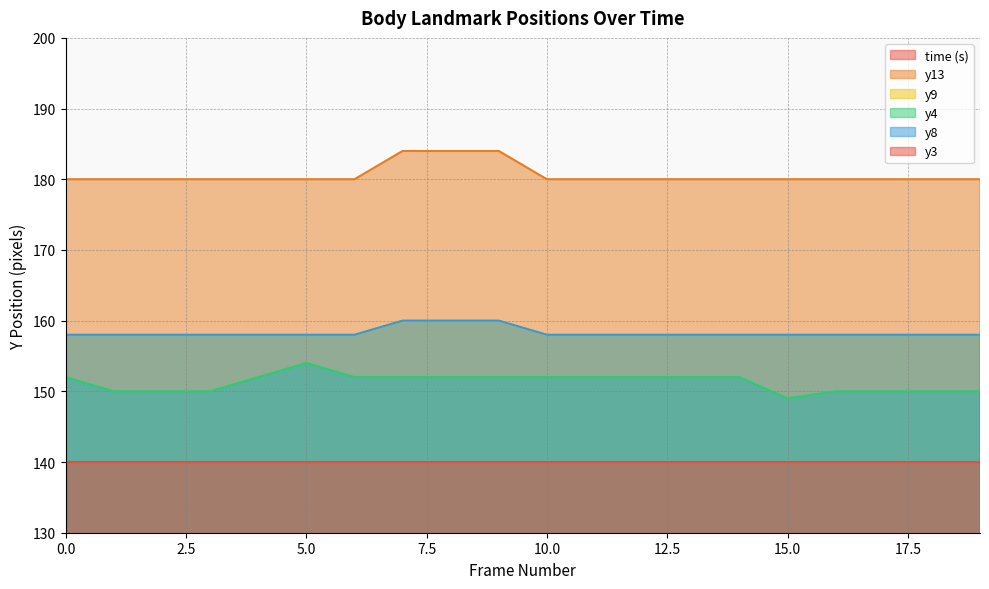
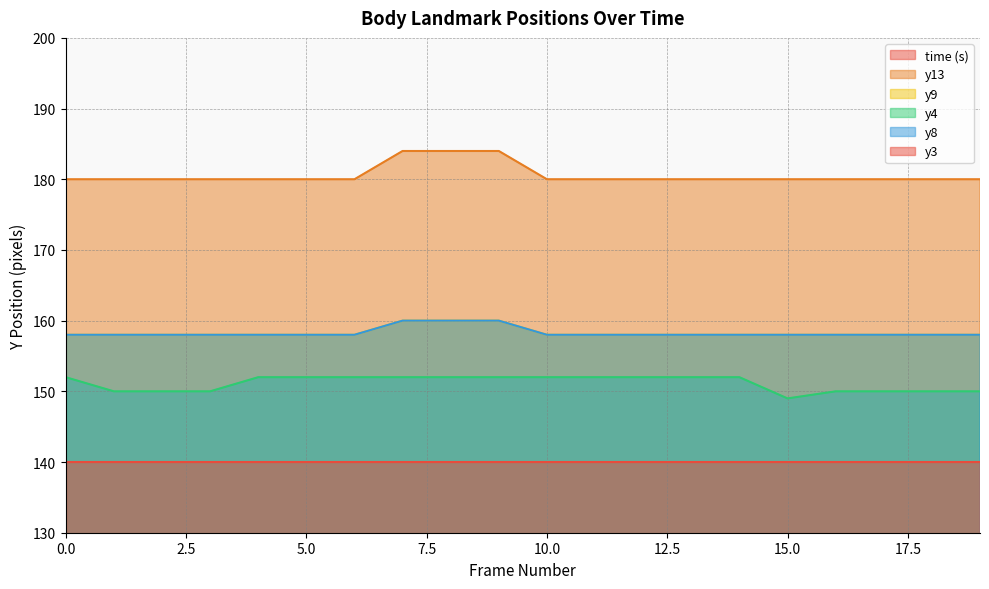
  {
    "y8": {
      "0.0": 158,
      "5.0": 158,
      "10.0": 158,
      "15.0": 158
    },
    "y4": {
      "0.0": 152,
-     "5.0": 154,
+     "5.0": 152,
      "10.0": 152,
      "15.0": 149
    }
  }
